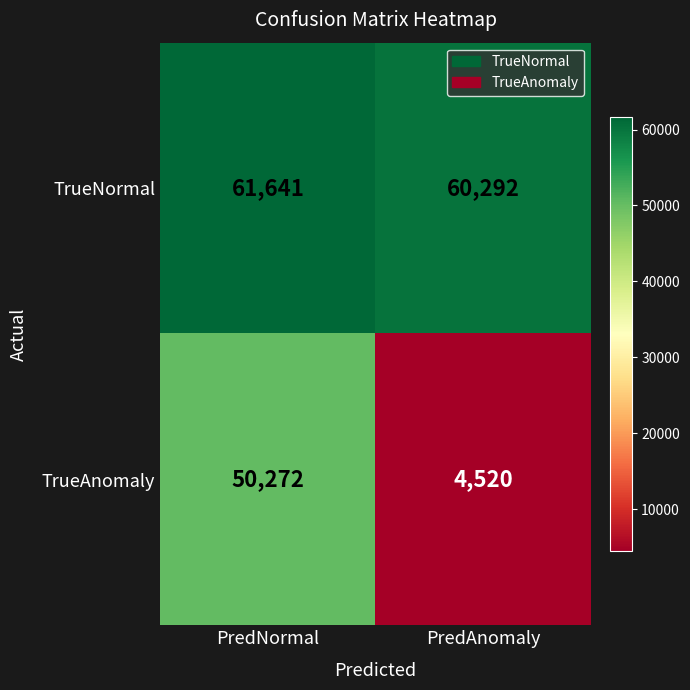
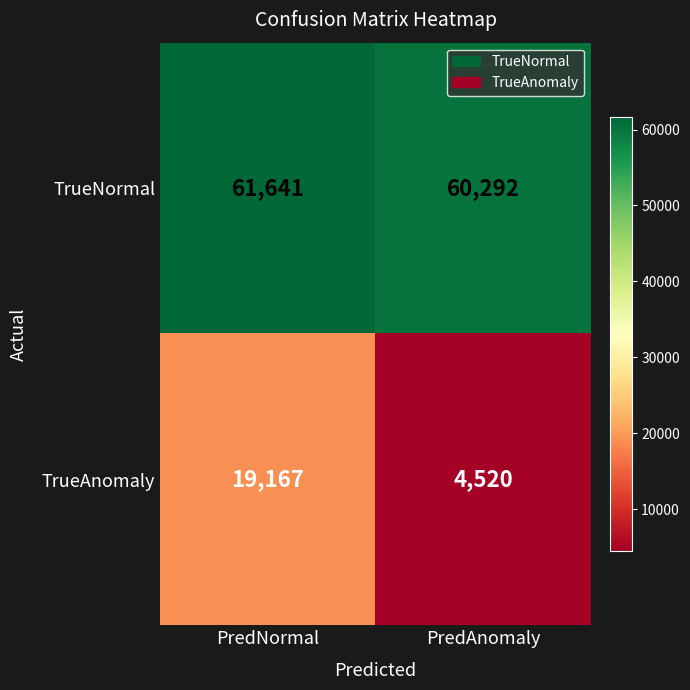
  {
    "TrueNormal": {
      "PredNormal": "61,641",
      "PredAnomaly": "60,292"
    },
    "TrueAnomaly": {
-     "PredNormal": "50,272",
+     "PredNormal": "19,167",
      "PredAnomaly": "4,520"
    }
  }
